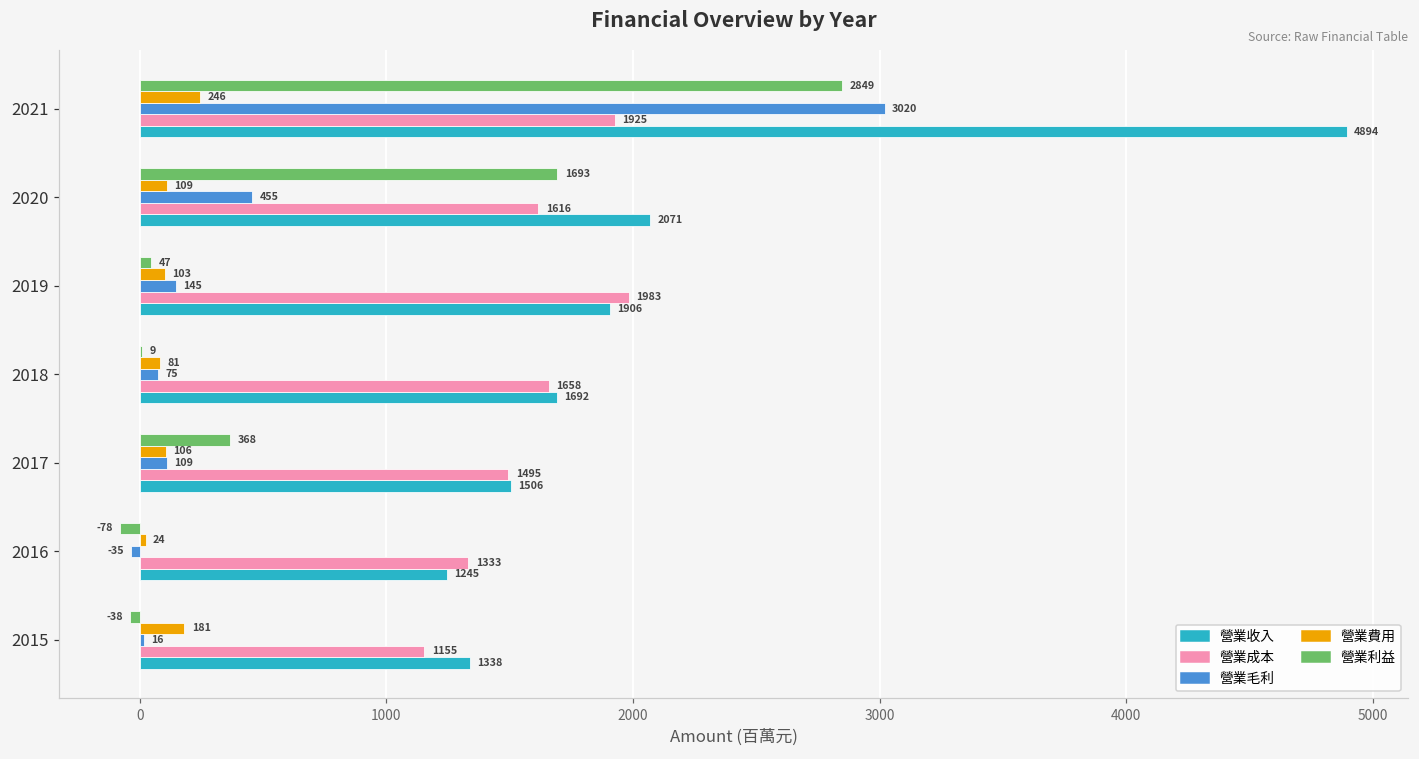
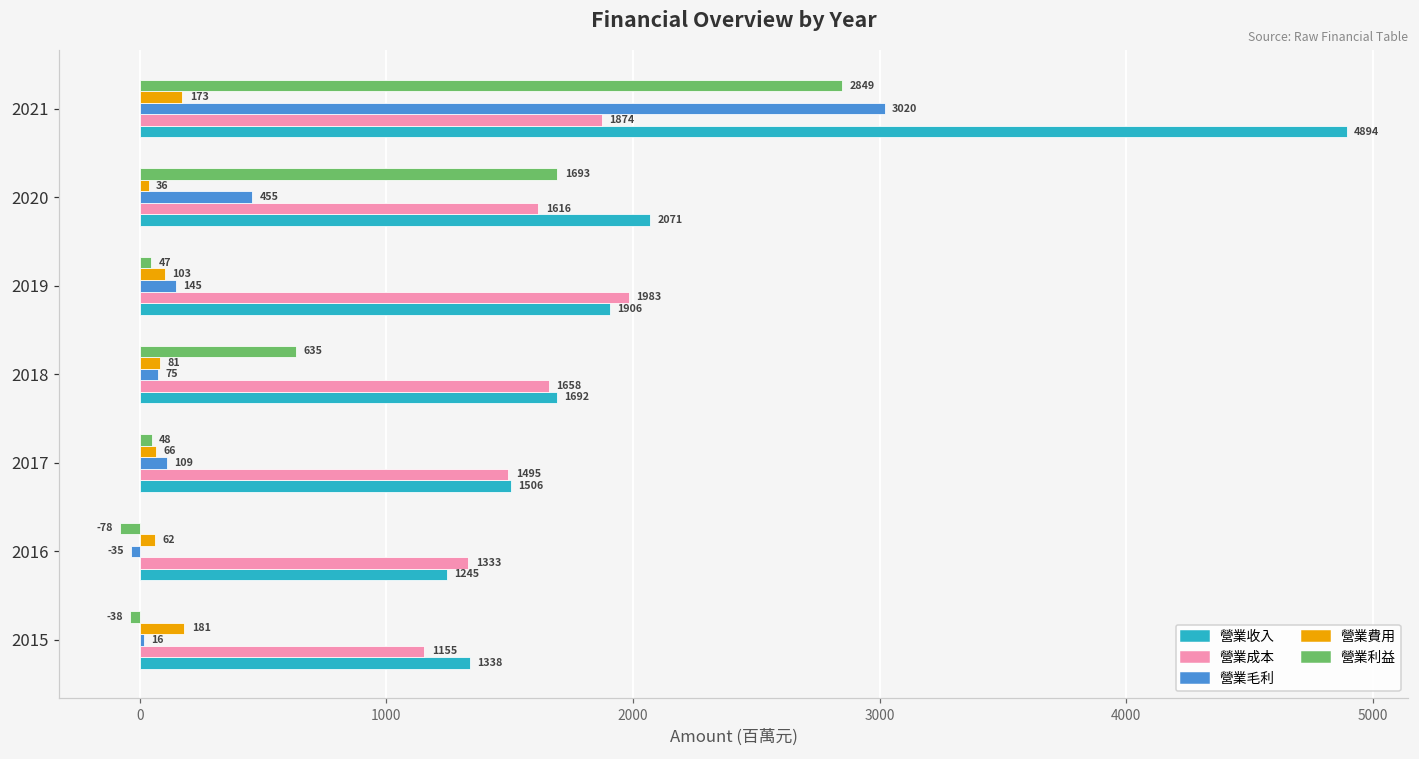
  {
    "營業成本": {
-     "2021": 1925,
+     "2021": 1874,
      "2020": 1616,
      "2019": 1983,
      "2018": 1658,
      "2017": 1495,
      "2016": 1333,
      "2015": 1155
    },
    "營業費用": {
-     "2021": 246,
-     "2020": 109,
+     "2021": 173,
+     "2020": 36,
      "2019": 103,
      "2018": 81,
-     "2017": 106,
-     "2016": 24,
+     "2017": 66,
+     "2016": 62,
      "2015": 181
    },
    "營業利益": {
      "2021": 2849,
      "2020": 1693,
      "2019": 47,
-     "2018": 9,
-     "2017": 368,
+     "2018": 635,
+     "2017": 48,
      "2016": -78,
      "2015": -38
    }
  }
